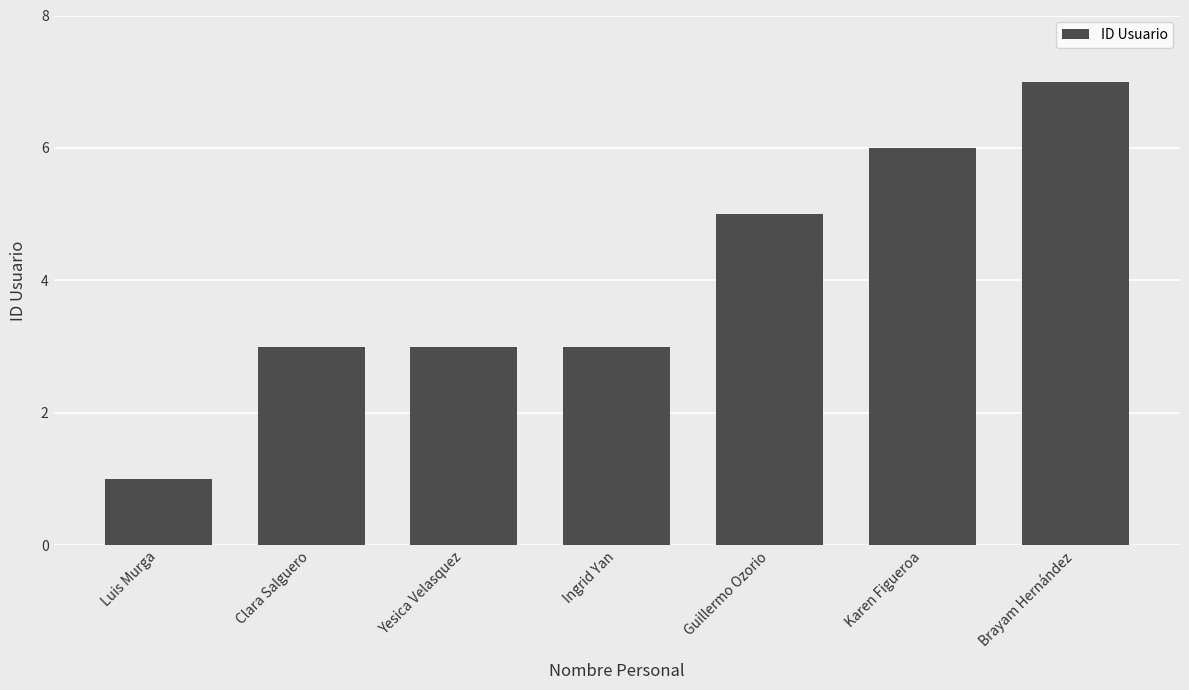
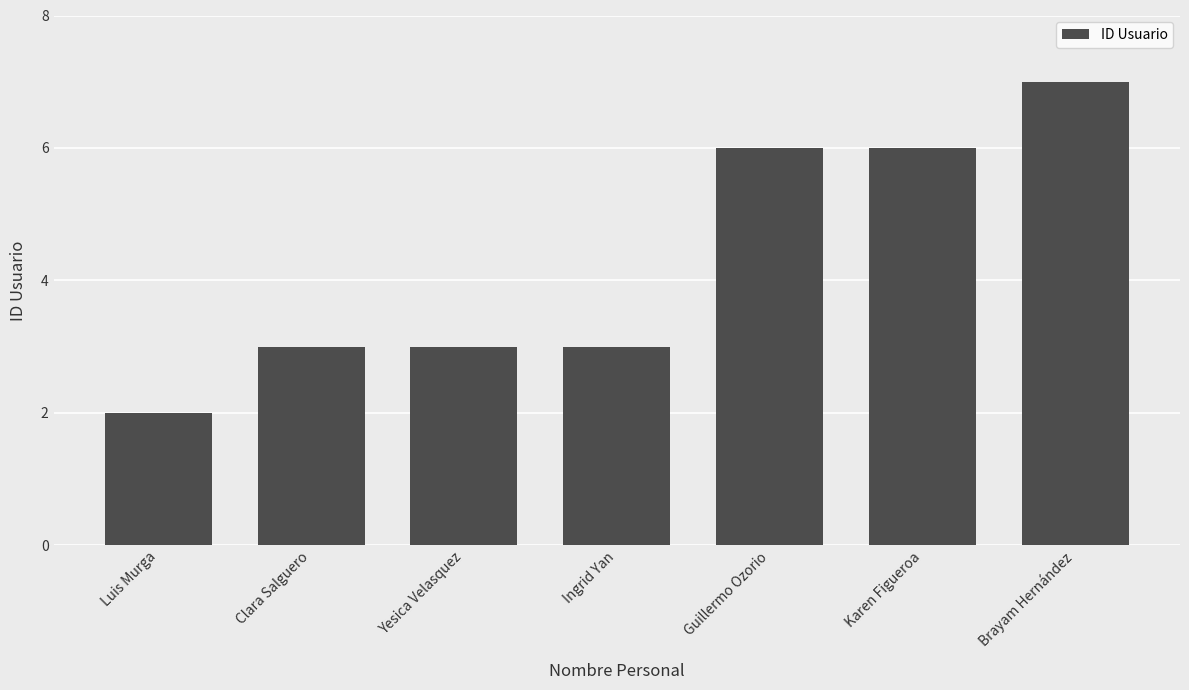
  {
-   "Luis Murga": 1,
+   "Luis Murga": 2,
    "Clara Salguero": 3,
    "Yesica Velasquez": 3,
    "Ingrid Yan": 3,
-   "Guillermo Ozorio": 5,
+   "Guillermo Ozorio": 6,
    "Karen Figueroa": 6,
    "Brayam Hernández": 7
  }
